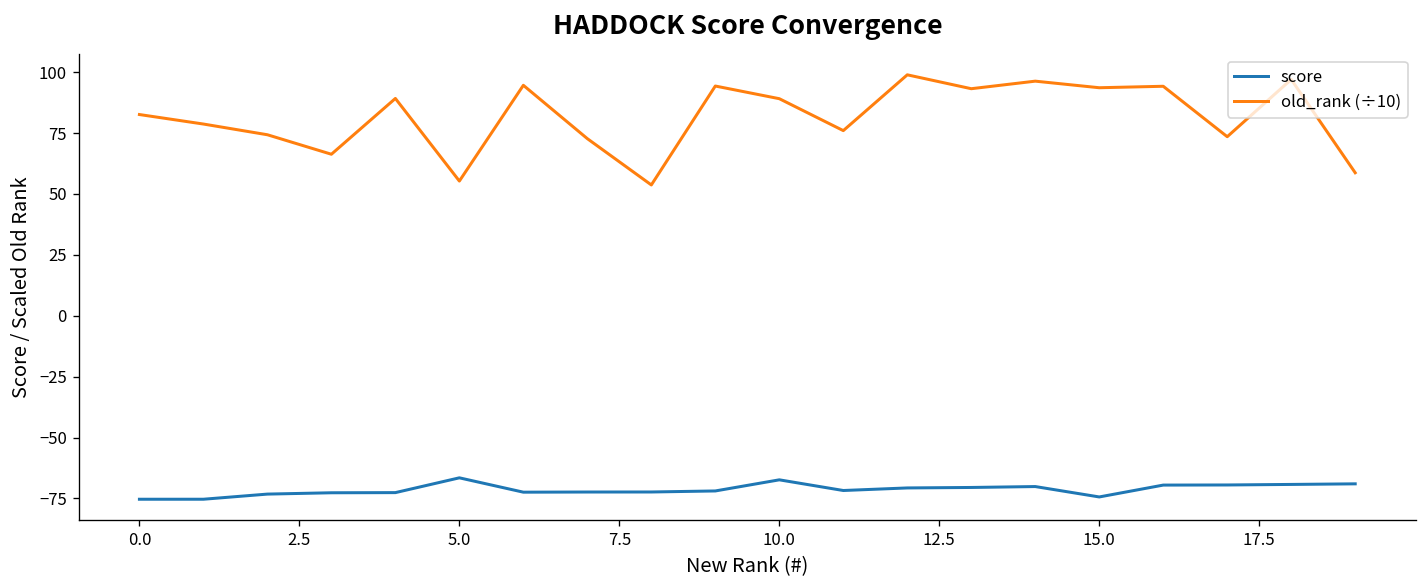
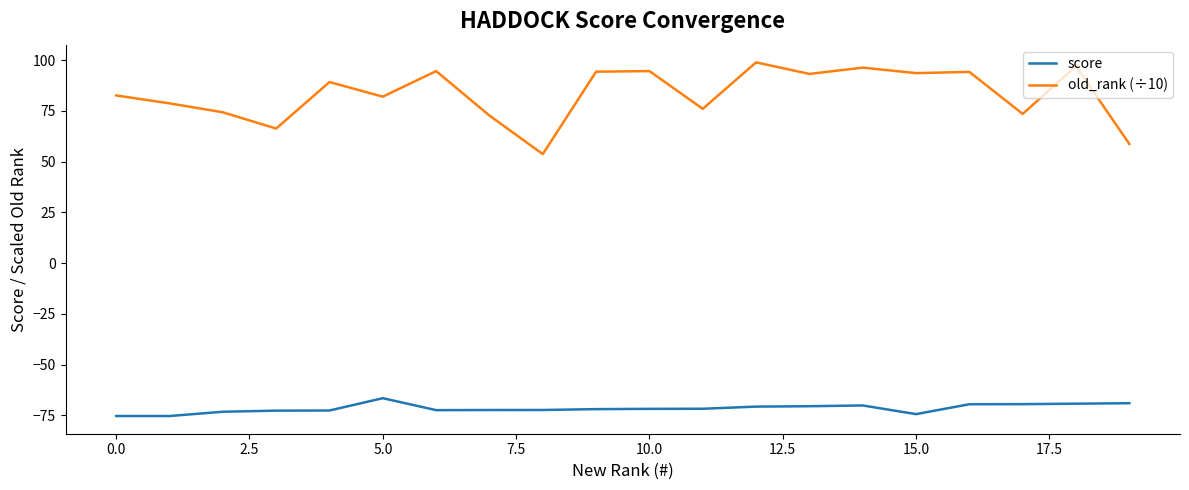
  {
    "score": {
      "0.0": -75,
      "5.0": -67,
-     "10.0": -67,
+     "10.0": -72,
      "15.0": -74
    },
    "old_rank (÷10)": {
      "0.0": 83,
-     "5.0": 55,
-     "10.0": 89,
+     "5.0": 82,
+     "10.0": 95,
      "15.0": 94
    }
  }
